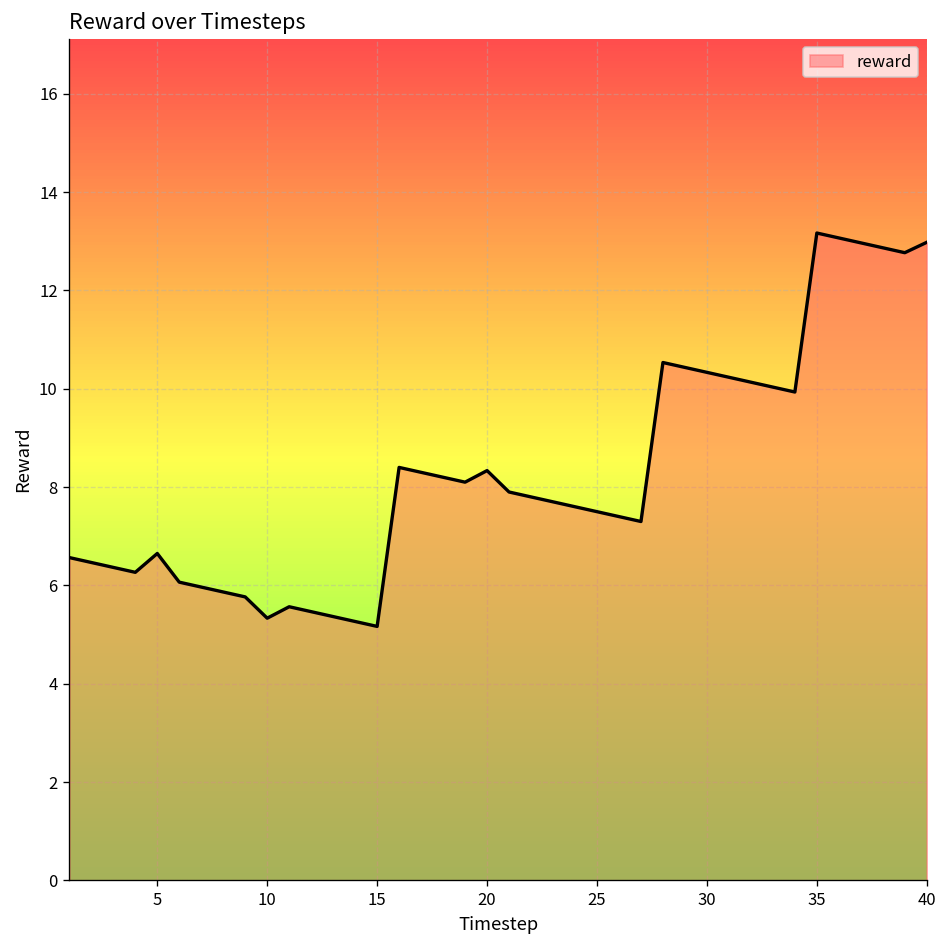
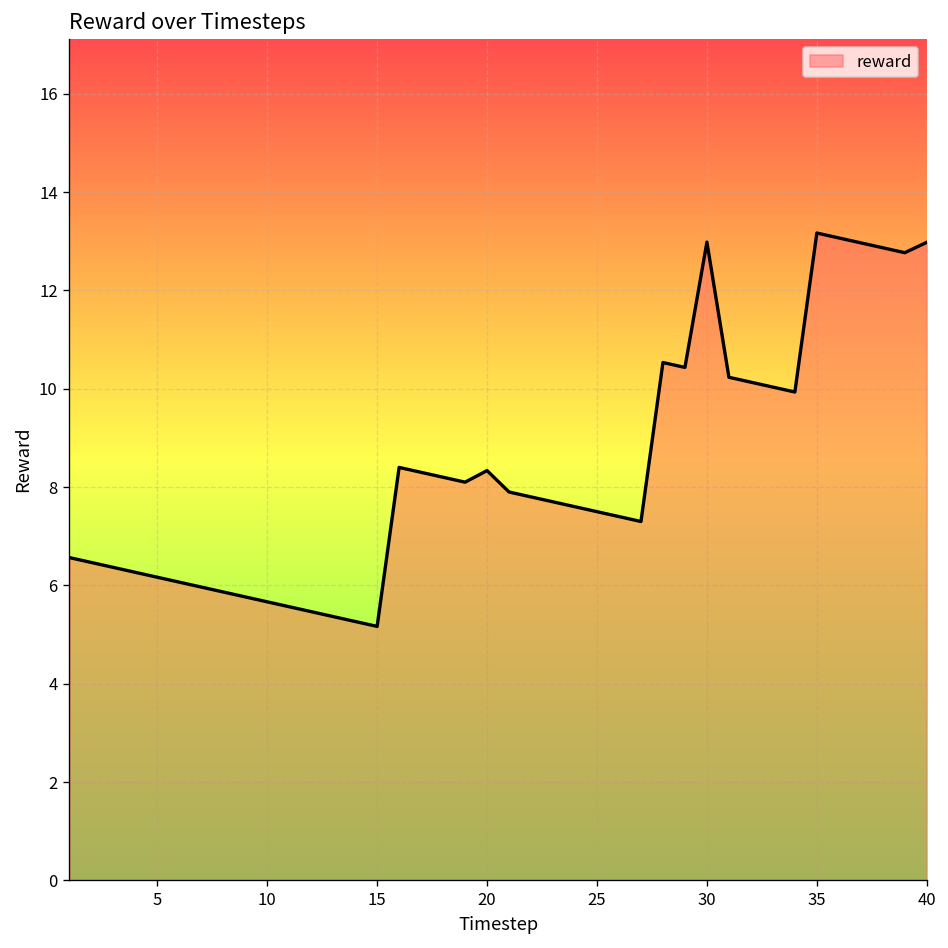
  {
-   "5": 6.6,
-   "10": 5.3,
+   "5": 6.2,
+   "10": 5.7,
    "15": 5.2,
    "20": 8.3,
    "25": 7.5,
-   "30": 10.3,
+   "30": 13.0,
    "35": 13.2,
    "40": 13.0
  }
